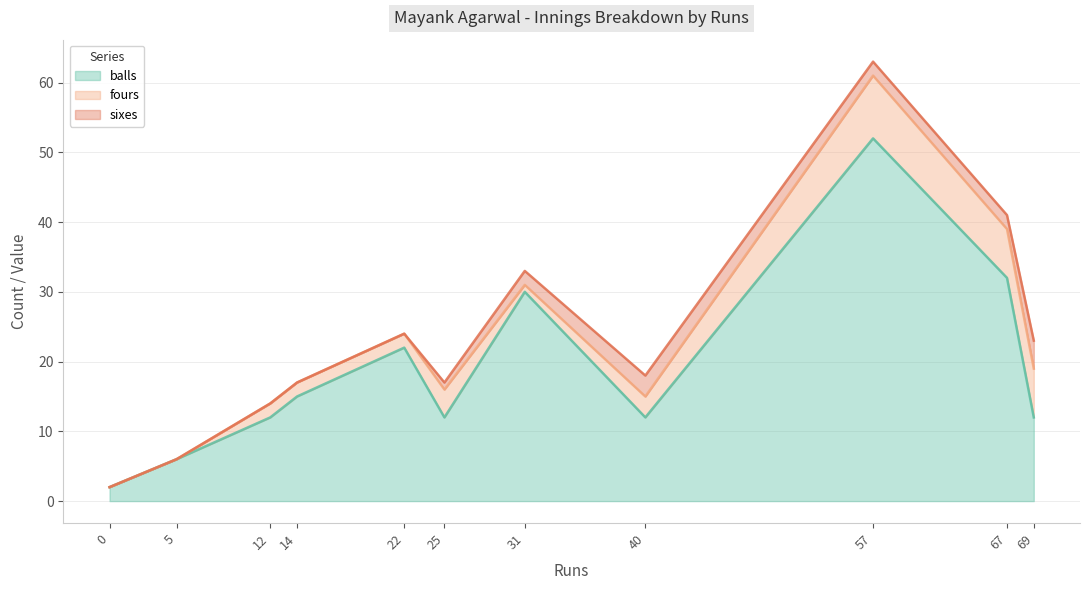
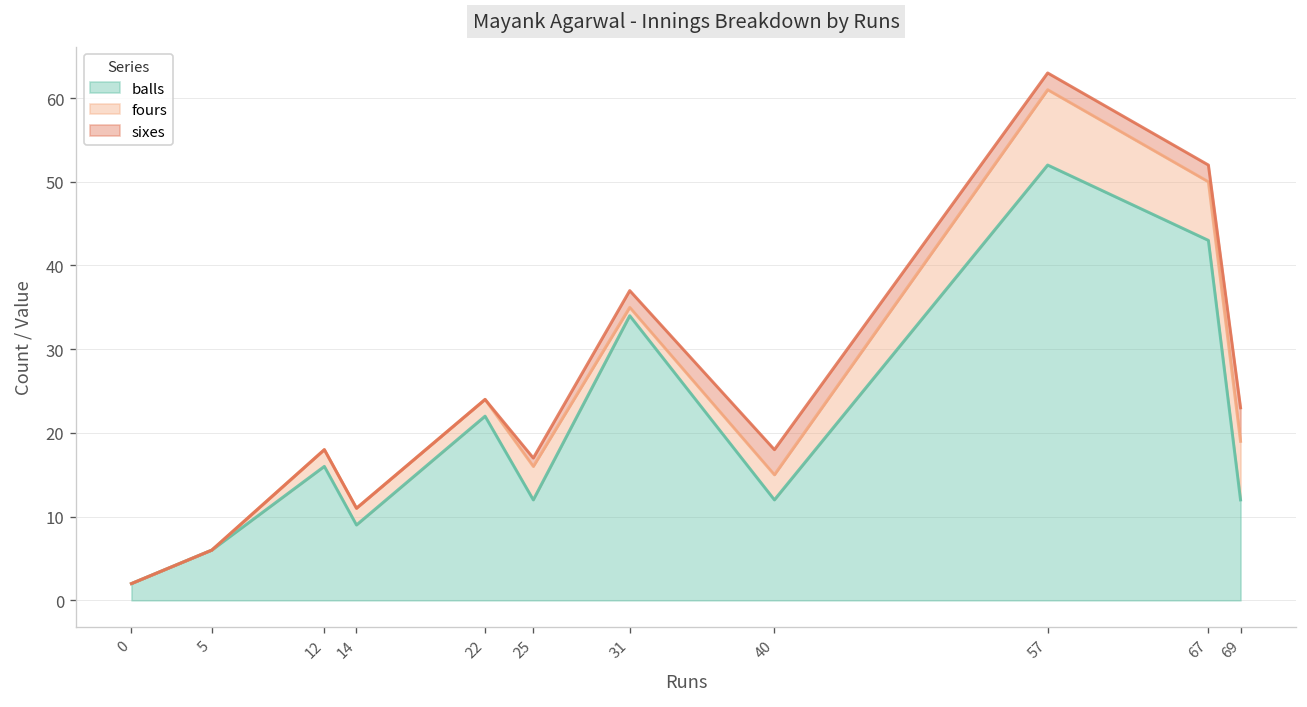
  {
    "balls": {
-     "12": 12,
-     "14": 15,
+     "12": 16,
+     "14": 9,
      "22": 22,
      "25": 12,
-     "31": 30,
+     "31": 34,
      "40": 12,
      "57": 52,
-     "67": 32,
+     "67": 43,
      "69": 12
    }
  }
